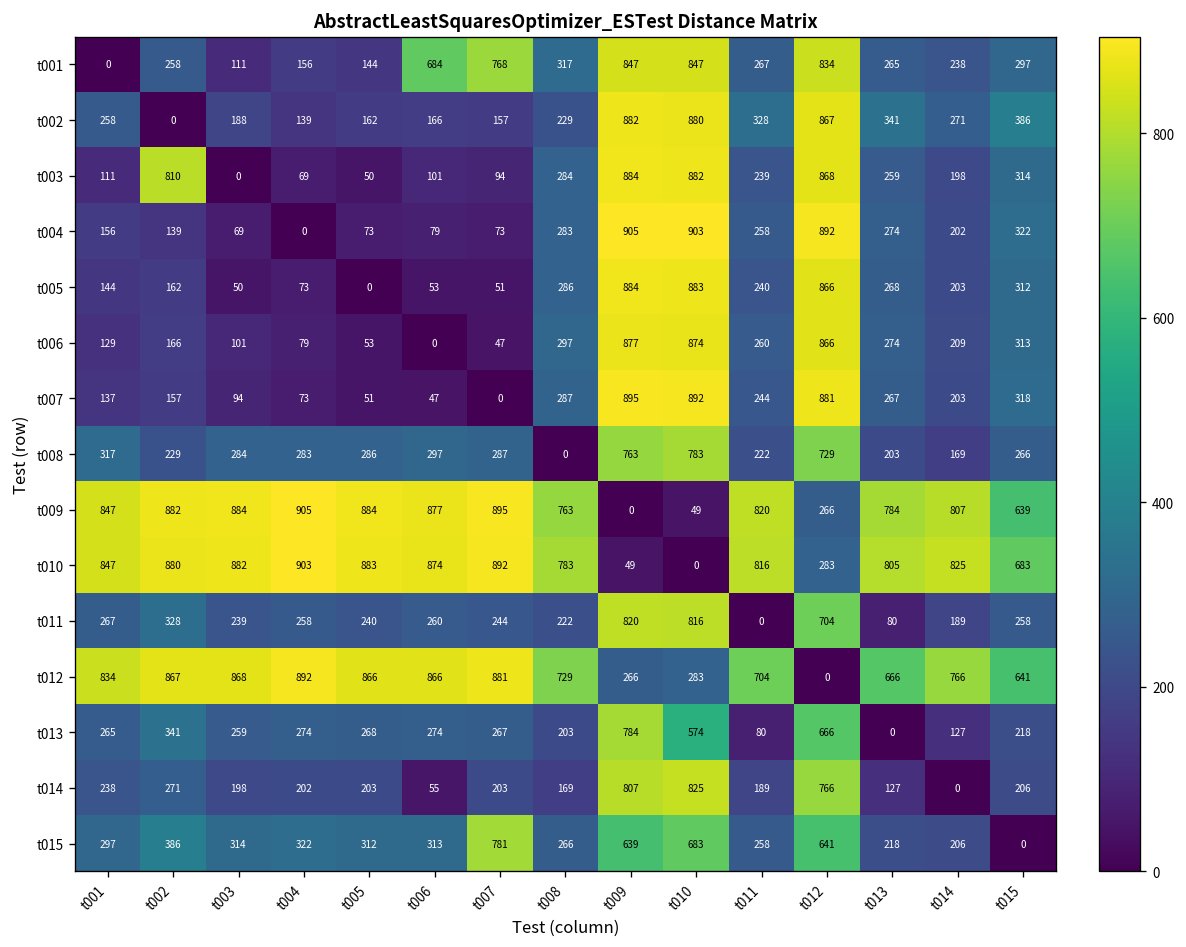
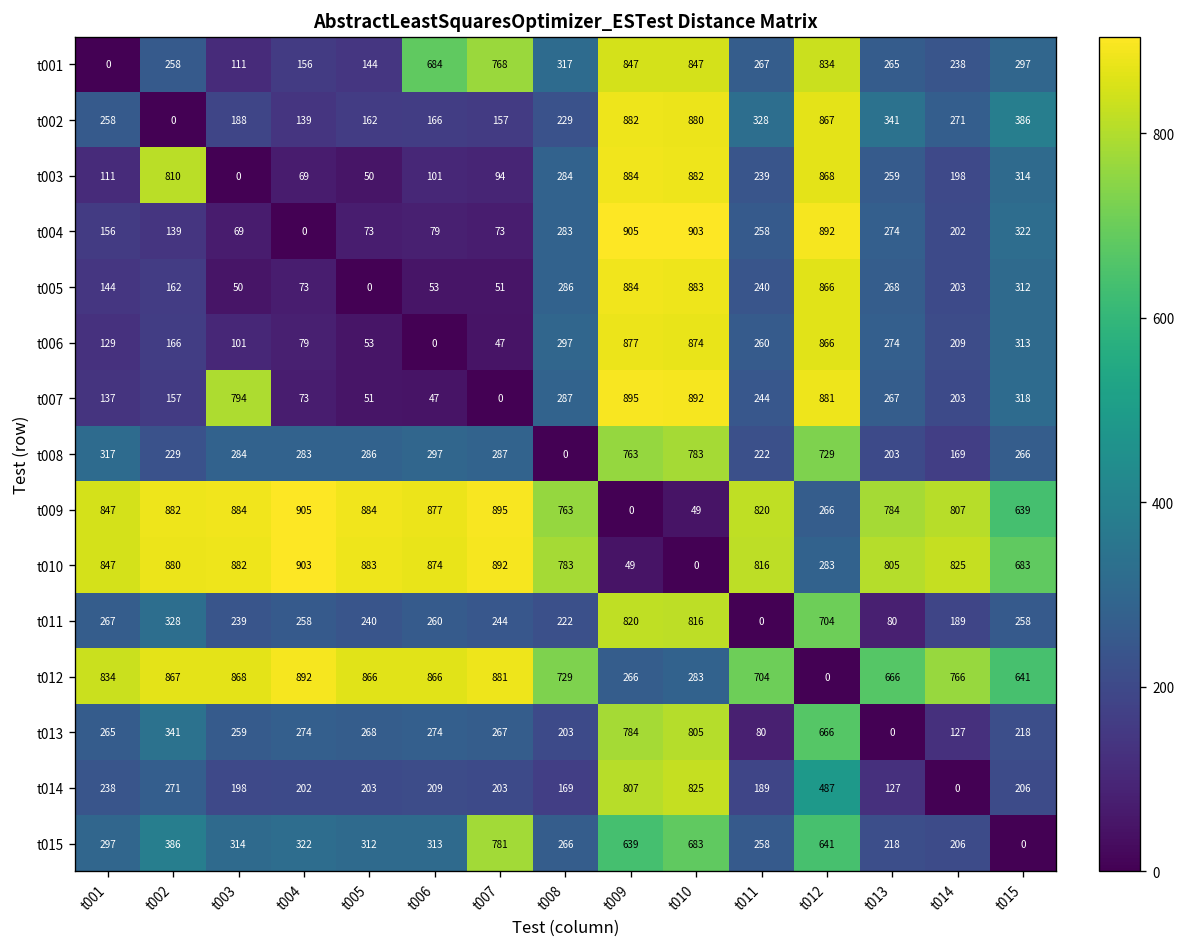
  {
    "t007": {
      "t001": 137,
      "t002": 157,
-     "t003": 94,
+     "t003": 794,
      "t004": 73,
      "t005": 51,
      "t006": 47,
      "t007": 0,
      "t008": 287,
      "t009": 895,
      "t010": 892,
      "t011": 244,
      "t012": 881,
      "t013": 267,
      "t014": 203,
      "t015": 318
    },
    "t013": {
      "t001": 265,
      "t002": 341,
      "t003": 259,
      "t004": 274,
      "t005": 268,
      "t006": 274,
      "t007": 267,
      "t008": 203,
      "t009": 784,
-     "t010": 574,
+     "t010": 805,
      "t011": 80,
      "t012": 666,
      "t013": 0,
      "t014": 127,
      "t015": 218
    },
    "t014": {
      "t001": 238,
      "t002": 271,
      "t003": 198,
      "t004": 202,
      "t005": 203,
-     "t006": 55,
+     "t006": 209,
      "t007": 203,
      "t008": 169,
      "t009": 807,
      "t010": 825,
      "t011": 189,
-     "t012": 766,
+     "t012": 487,
      "t013": 127,
      "t014": 0,
      "t015": 206
    }
  }
